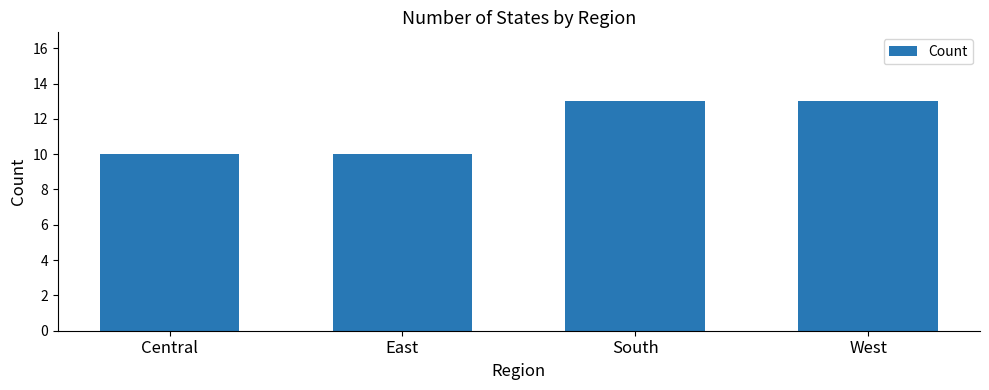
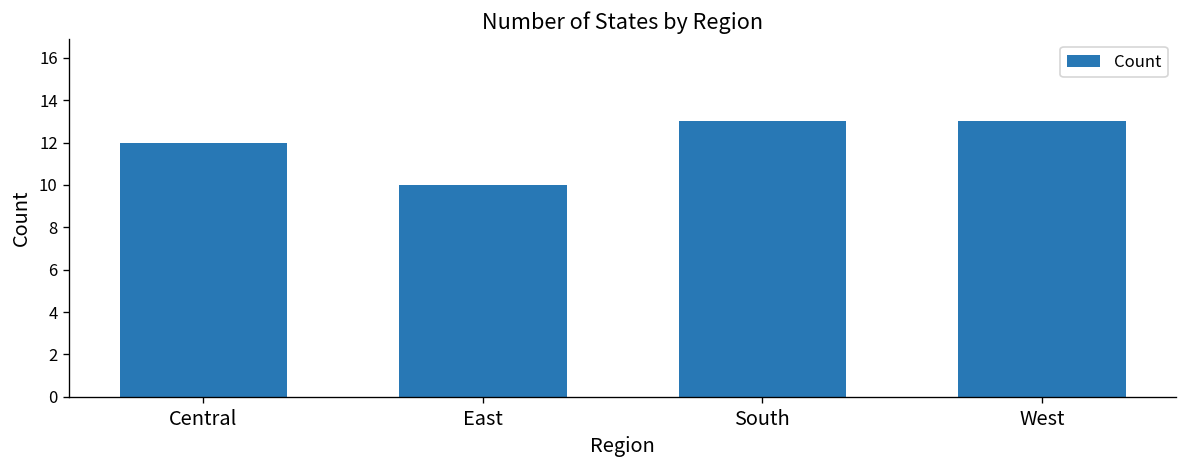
  {
-   "Central": 10,
+   "Central": 12,
    "East": 10,
    "South": 13,
    "West": 13
  }
